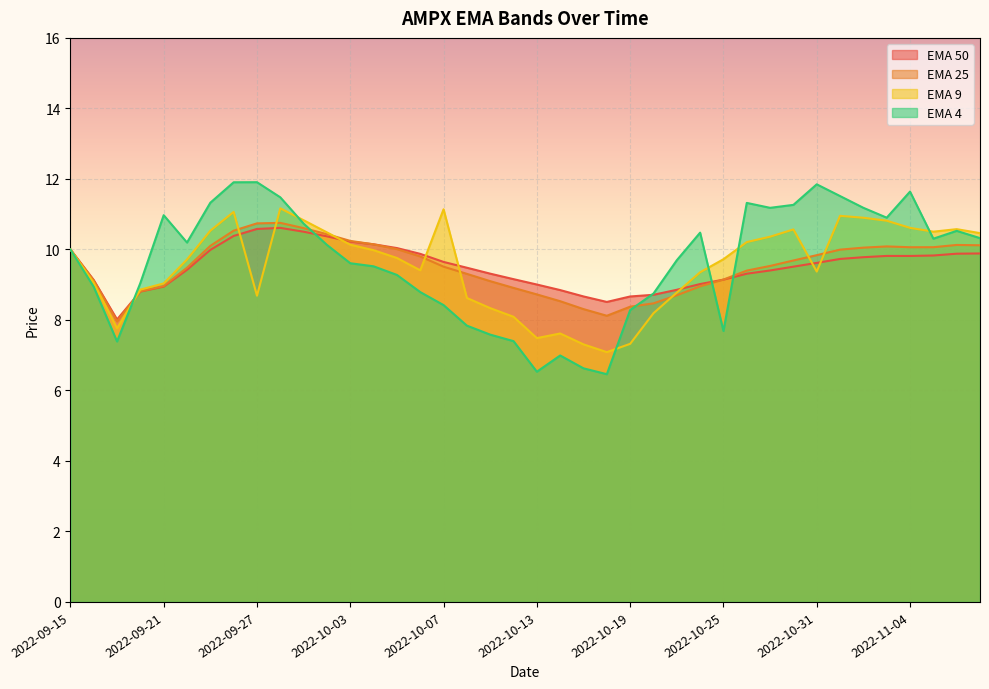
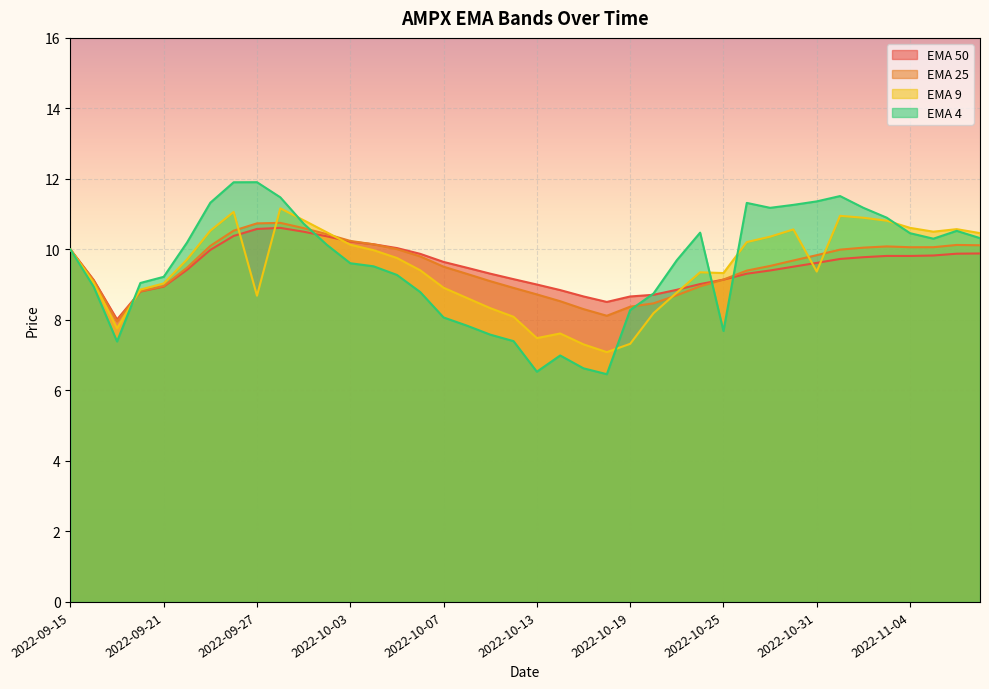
  {
    "EMA 9": {
      "2022-09-21": 9.0,
      "2022-09-27": 8.7,
      "2022-10-03": 10.1,
-     "2022-10-07": 11.1,
+     "2022-10-07": 8.9,
      "2022-10-13": 7.5,
      "2022-10-19": 7.3,
-     "2022-10-25": 9.7,
+     "2022-10-25": 9.3,
      "2022-10-31": 9.4,
      "2022-11-04": 10.6
    },
    "EMA 4": {
-     "2022-09-21": 11.0,
+     "2022-09-21": 9.2,
      "2022-09-27": 11.9,
      "2022-10-03": 9.6,
-     "2022-10-07": 8.4,
+     "2022-10-07": 8.1,
      "2022-10-13": 6.5,
      "2022-10-19": 8.3,
      "2022-10-25": 7.7,
-     "2022-10-31": 11.8,
-     "2022-11-04": 11.6
+     "2022-10-31": 11.4,
+     "2022-11-04": 10.5
    }
  }
